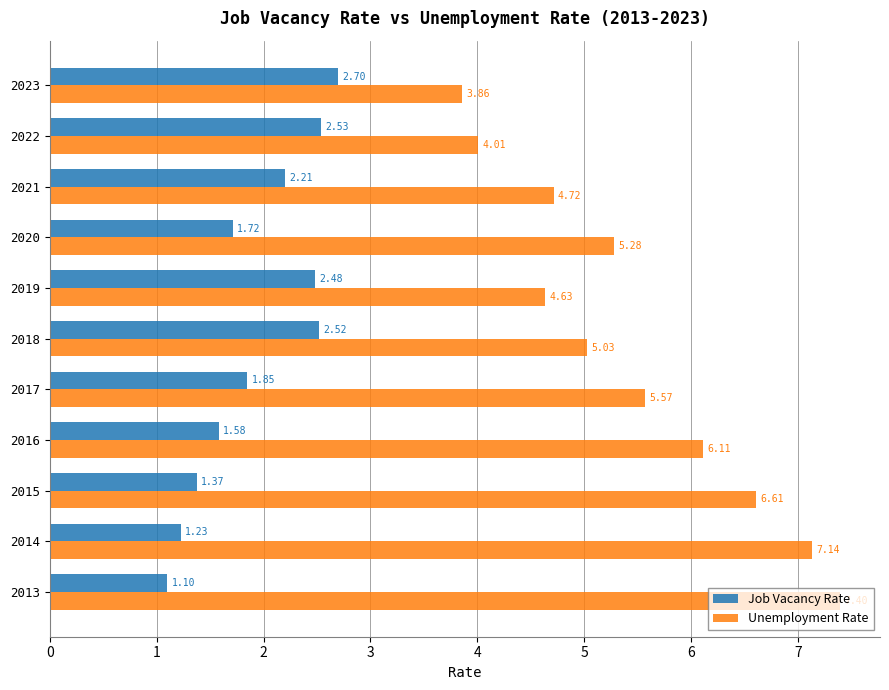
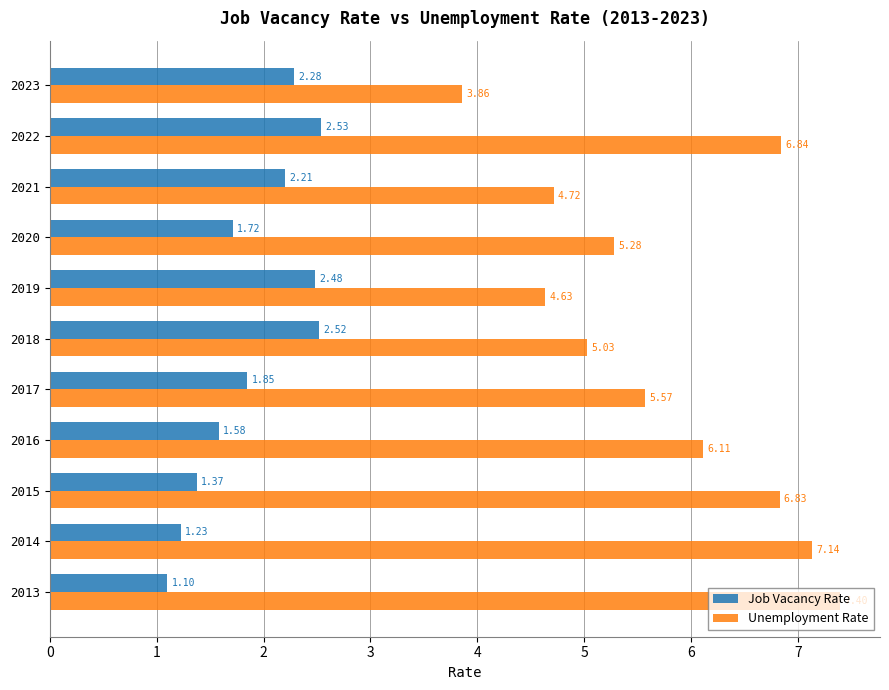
  {
    "Job Vacancy Rate": {
-     "2023": 2.70,
+     "2023": 2.28,
      "2022": 2.53,
      "2021": 2.21,
      "2020": 1.72,
      "2019": 2.48,
      "2018": 2.52,
      "2017": 1.85,
      "2016": 1.58,
      "2015": 1.37,
      "2014": 1.23,
      "2013": 1.10
    },
    "Unemployment Rate": {
      "2023": 3.86,
-     "2022": 4.01,
+     "2022": 6.84,
      "2021": 4.72,
      "2020": 5.28,
      "2019": 4.63,
      "2018": 5.03,
      "2017": 5.57,
      "2016": 6.11,
-     "2015": 6.61,
+     "2015": 6.83,
      "2014": 7.14
    }
  }
